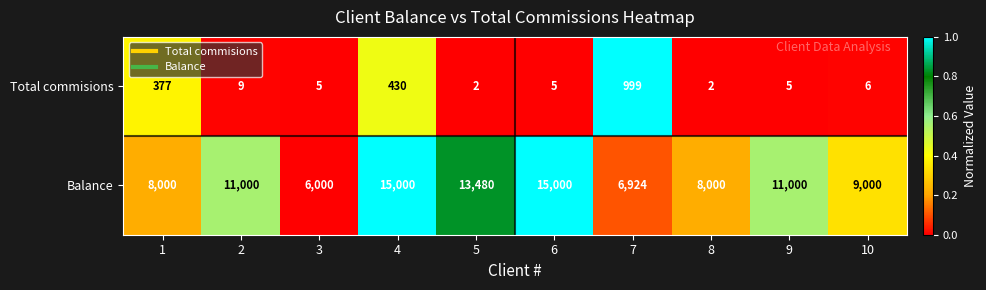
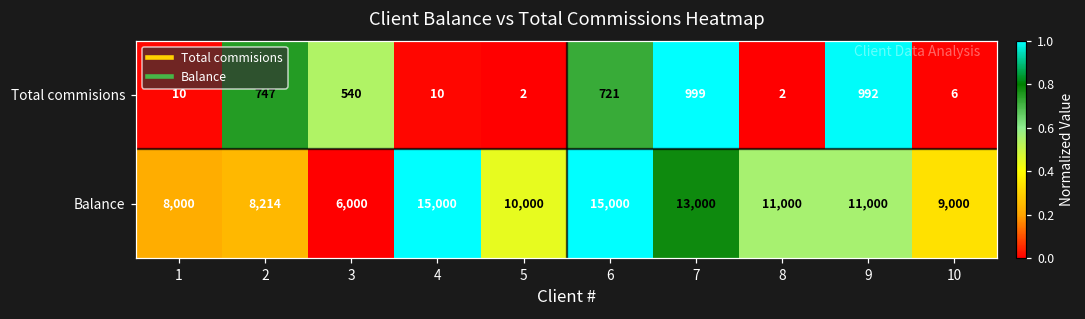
  {
    "Total commisions": {
-     "1": "377",
-     "2": "9",
-     "3": "5",
-     "4": "430",
+     "1": "10",
+     "2": "747",
+     "3": "540",
+     "4": "10",
      "5": "2",
-     "6": "5",
+     "6": "721",
      "7": "999",
      "8": "2",
-     "9": "5"
+     "9": "992"
    },
    "Balance": {
      "1": "8,000",
-     "2": "11,000",
+     "2": "8,214",
      "3": "6,000",
      "4": "15,000",
-     "5": "13,480",
+     "5": "10,000",
      "6": "15,000",
-     "7": "6,924",
-     "8": "8,000",
+     "7": "13,000",
+     "8": "11,000",
      "9": "11,000",
      "10": "9,000"
    }
  }
